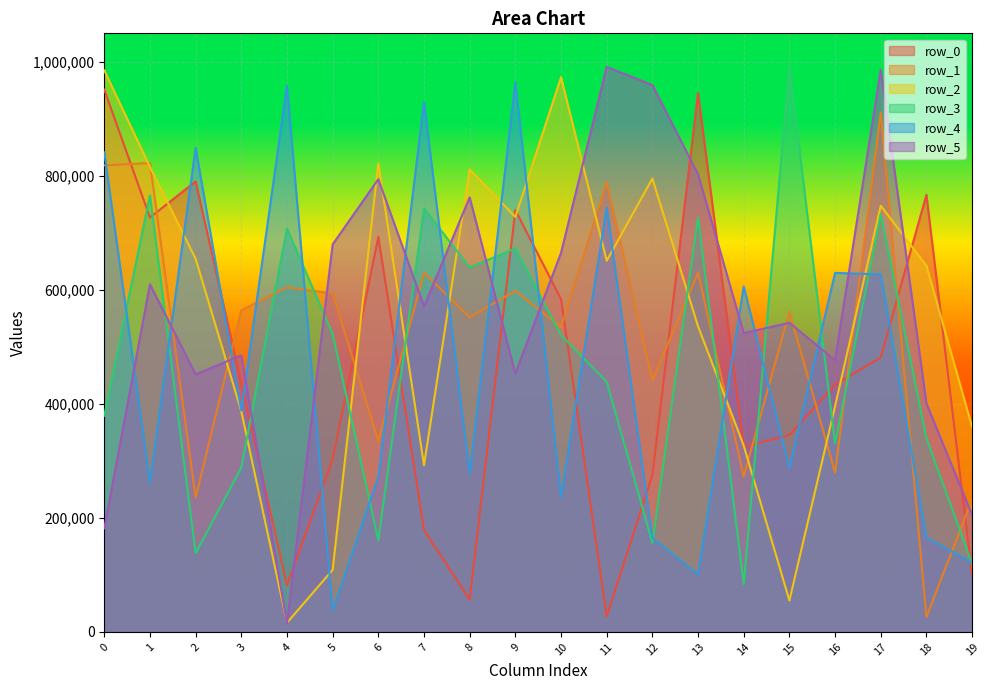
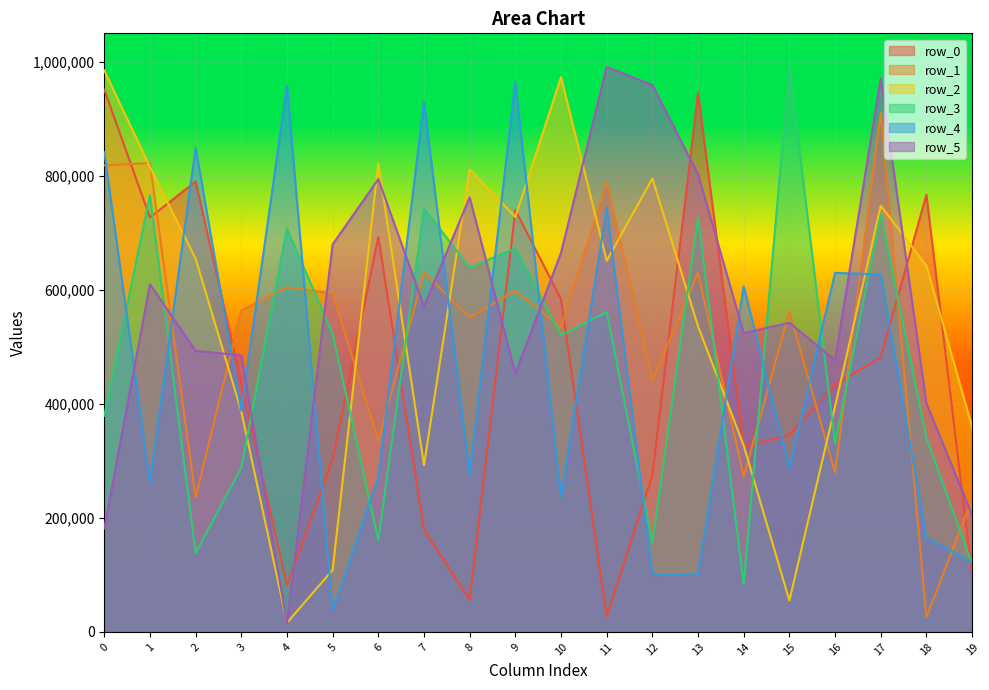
  {
    "row_3": {
      "0": "380,000",
      "1": "770,000",
      "2": "140,000",
      "3": "290,000",
      "4": "710,000",
      "5": "520,000",
      "6": "160,000",
      "7": "740,000",
      "8": "640,000",
      "9": "670,000",
      "10": "520,000",
-     "11": "440,000",
+     "11": "560,000",
      "12": "160,000",
      "13": "730,000",
      "14": "80,000",
      "15": "990,000",
      "16": "330,000",
      "17": "730,000",
      "18": "340,000"
    },
    "row_4": {
      "0": "840,000",
      "1": "260,000",
      "2": "850,000",
      "4": "960,000",
      "5": "40,000",
      "6": "270,000",
      "7": "930,000",
      "8": "280,000",
      "9": "960,000",
      "10": "240,000",
      "11": "740,000",
-     "12": "160,000",
+     "12": "100,000",
      "13": "100,000",
      "14": "610,000",
      "15": "290,000",
      "16": "630,000",
      "17": "630,000",
      "18": "170,000"
    },
    "row_5": {
      "0": "180,000",
      "1": "610,000",
-     "2": "450,000",
+     "2": "490,000",
      "3": "490,000",
      "5": "680,000",
      "6": "790,000",
      "7": "570,000",
      "8": "760,000",
      "9": "450,000",
      "10": "660,000",
      "11": "990,000",
      "12": "960,000",
      "13": "800,000",
      "14": "520,000",
      "15": "540,000",
      "16": "480,000",
-     "17": "990,000",
+     "17": "970,000",
      "18": "400,000",
      "19": "210,000"
    }
  }
